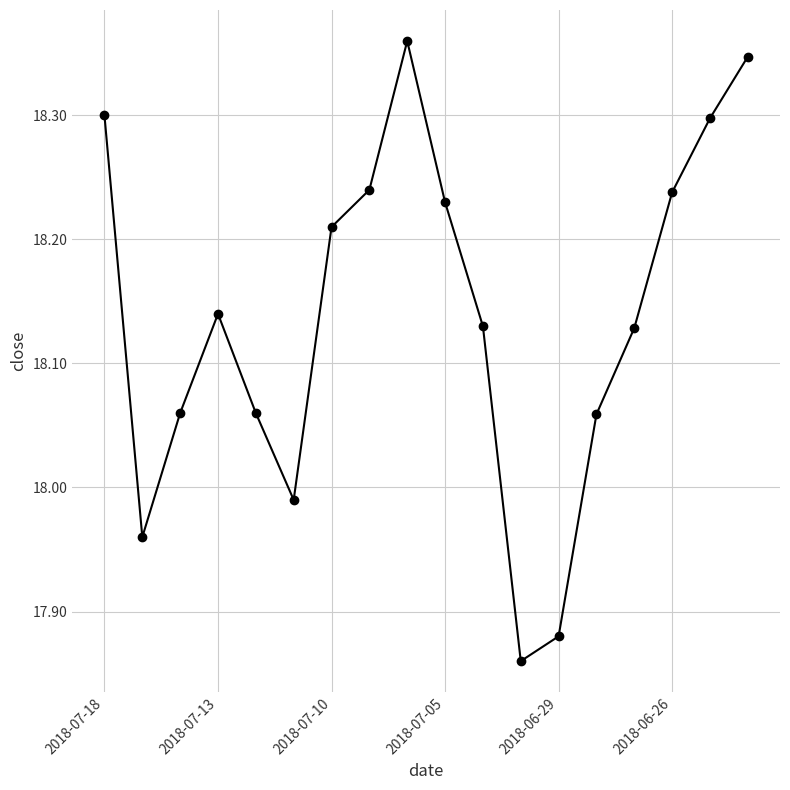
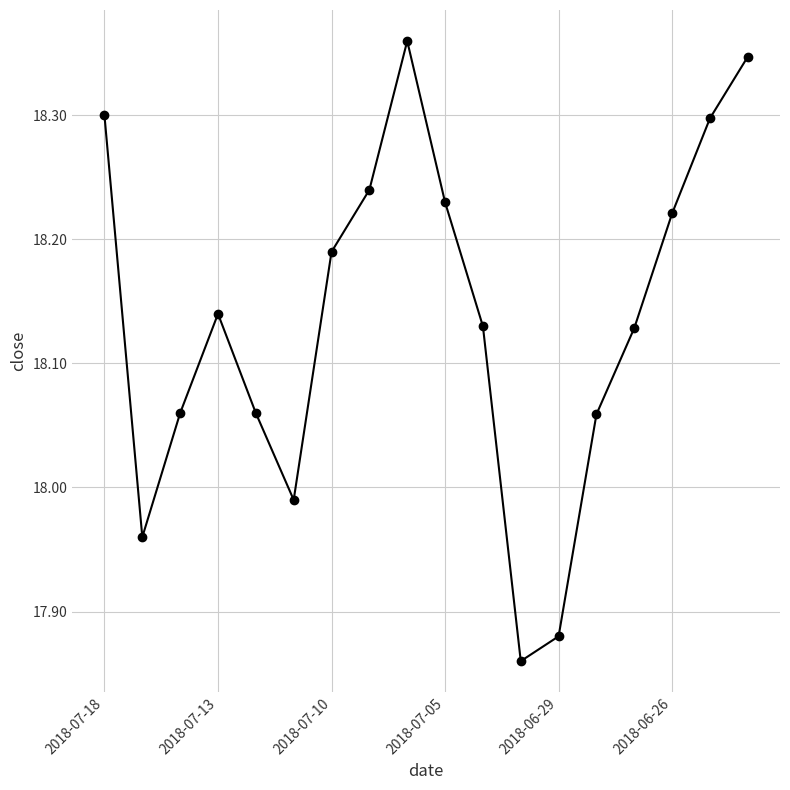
  {
    "2018-07-18": 18.300,
    "2018-07-13": 18.140,
-   "2018-07-10": 18.21,
+   "2018-07-10": 18.19,
    "2018-07-05": 18.230,
    "2018-06-29": 17.880,
-   "2018-06-26": 18.238
+   "2018-06-26": 18.221
  }
